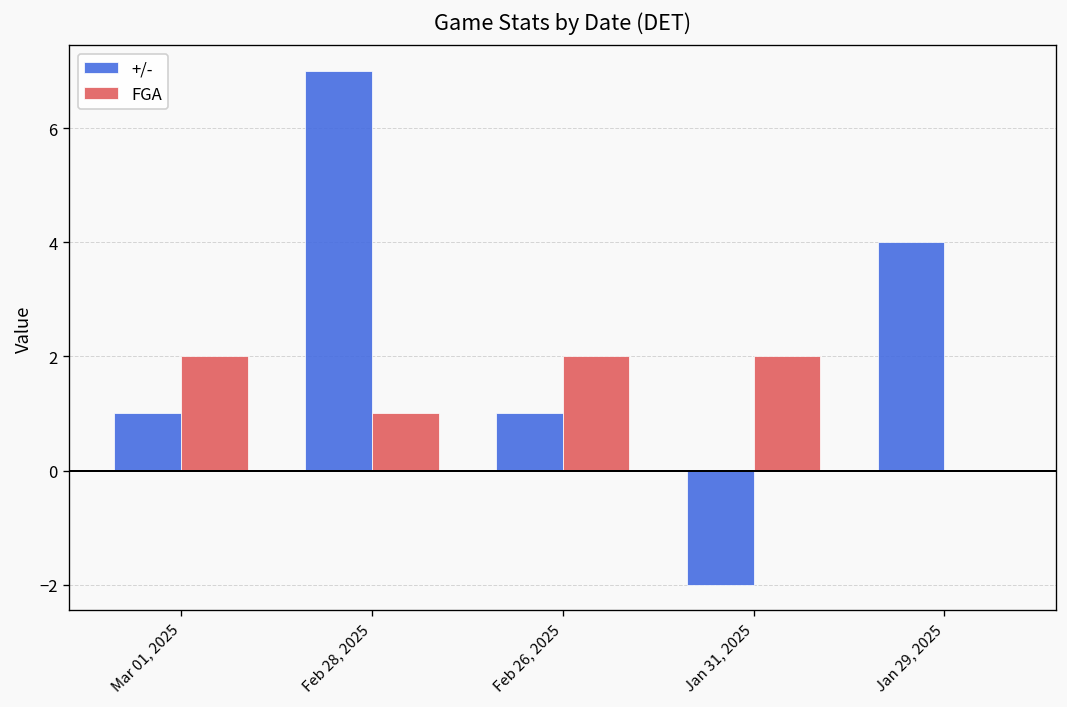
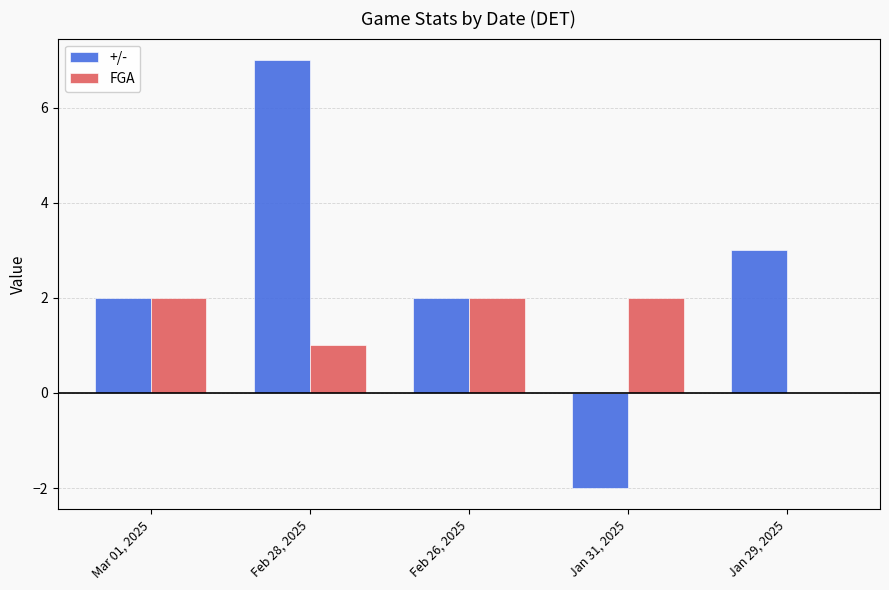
  {
    "+/-": {
-     "Mar 01, 2025": 1,
+     "Mar 01, 2025": 2,
      "Feb 28, 2025": 7,
-     "Feb 26, 2025": 1,
+     "Feb 26, 2025": 2,
      "Jan 31, 2025": -2,
-     "Jan 29, 2025": 4
+     "Jan 29, 2025": 3
    },
    "FGA": {
      "Mar 01, 2025": 2,
      "Feb 28, 2025": 1,
      "Feb 26, 2025": 2,
      "Jan 31, 2025": 2,
      "Jan 29, 2025": 0
    }
  }
